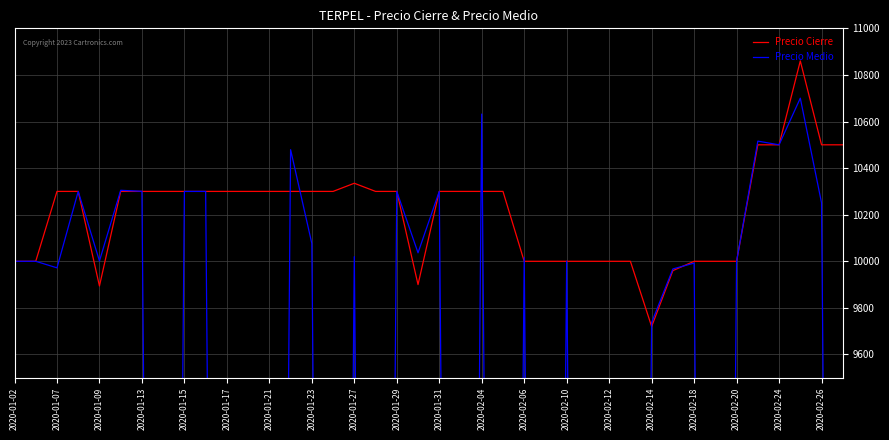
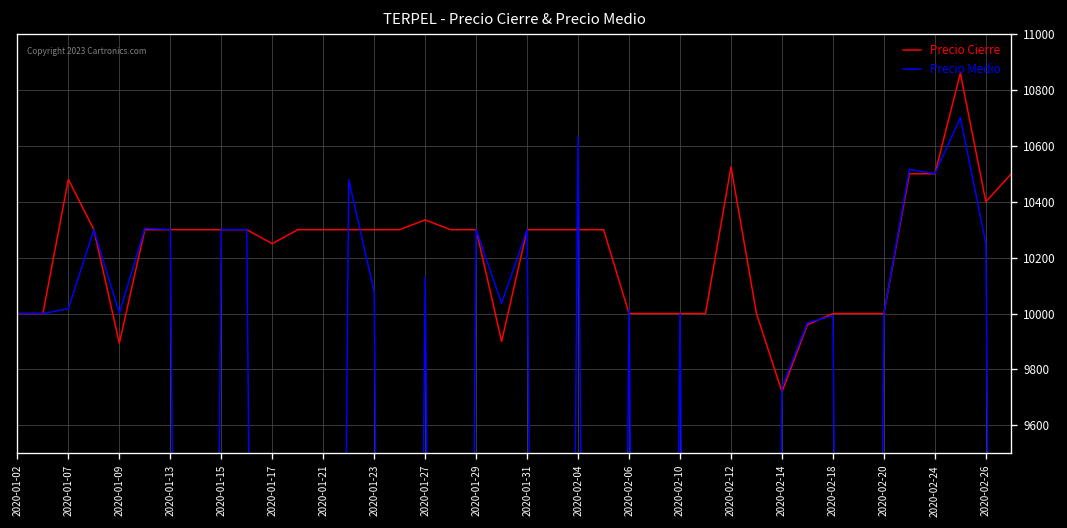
  {
    "Precio Cierre": {
-     "2020-01-07": 10300,
+     "2020-01-07": 10480,
      "2020-01-09": 9890,
-     "2020-01-17": 10300,
+     "2020-01-17": 10250,
      "2020-01-21": 10300,
      "2020-01-23": 10300,
      "2020-01-27": 10340,
      "2020-02-04": 10300,
      "2020-02-06": 10000,
-     "2020-02-12": 10000,
+     "2020-02-12": 10530,
      "2020-02-14": 9720,
-     "2020-02-26": 10500
+     "2020-02-26": 10400
    },
    "Precio Medio": {
-     "2020-01-07": 9970,
+     "2020-01-07": 10020,
      "2020-01-09": 10000,
      "2020-01-23": 10080,
-     "2020-01-27": 10020,
+     "2020-01-27": 10130,
      "2020-02-04": 10630,
      "2020-02-06": 10020,
      "2020-02-14": 9740,
      "2020-02-26": 10250
    }
  }
